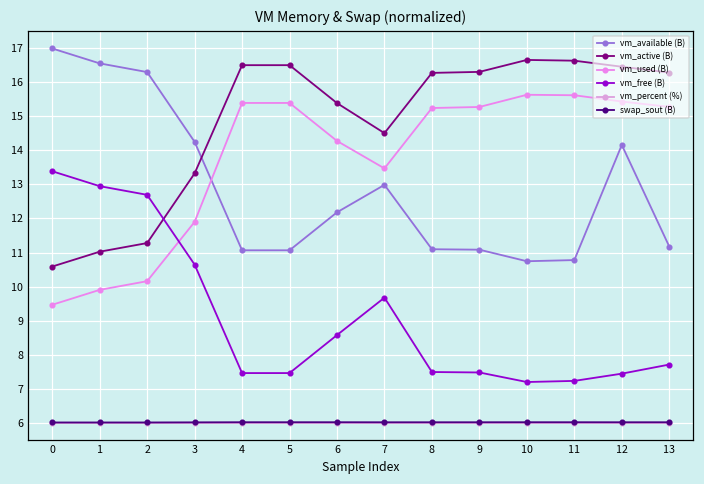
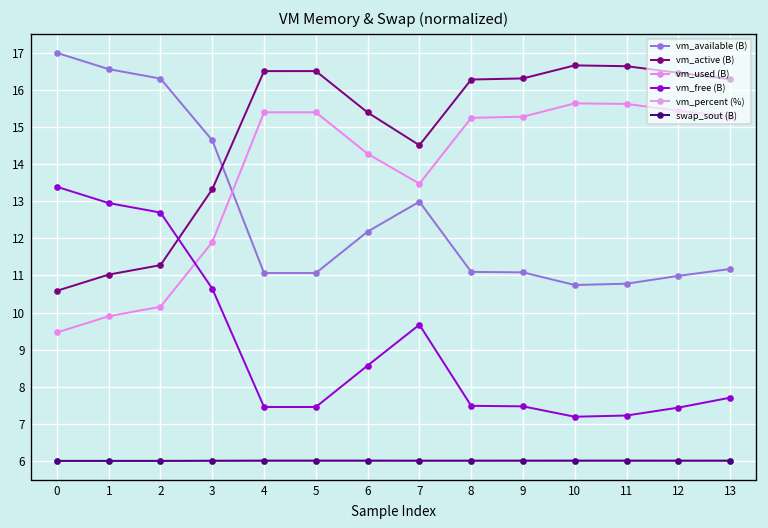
  {
    "vm_available (B)": {
      "0": 17.0,
      "1": 16.6,
      "2": 16.3,
-     "3": 14.3,
+     "3": 14.6,
      "4": 11.1,
      "5": 11.1,
      "6": 12.2,
      "7": 13.0,
      "8": 11.1,
      "9": 11.1,
      "10": 10.7,
      "11": 10.8,
-     "12": 14.2,
+     "12": 11.0,
      "13": 11.2
    },
    "vm_used (B)": {
      "0": 9.5,
      "1": 9.9,
      "2": 10.2,
      "3": 11.9,
      "4": 15.4,
      "5": 15.4,
      "6": 14.3,
      "7": 13.5,
      "8": 15.2,
      "9": 15.3,
      "10": 15.6,
      "11": 15.6
    },
    "vm_free (B)": {
      "0": 13.4,
      "1": 13.0,
      "2": 12.7,
      "3": 10.6,
      "4": 7.5,
      "5": 7.5,
      "6": 8.6,
      "7": 9.7,
      "8": 7.5,
      "9": 7.5,
      "10": 7.2,
      "11": 7.2,
      "12": 7.4,
      "13": 7.7
    }
  }
